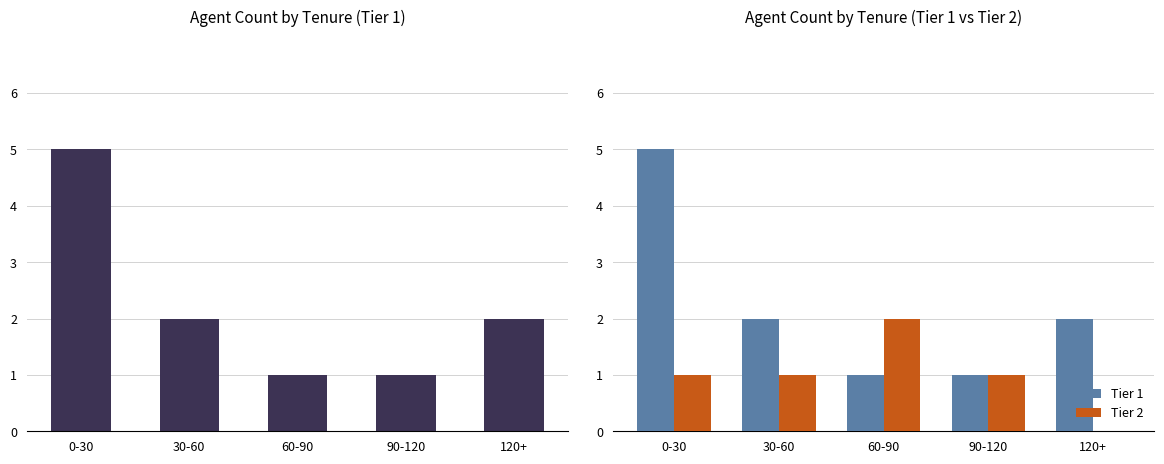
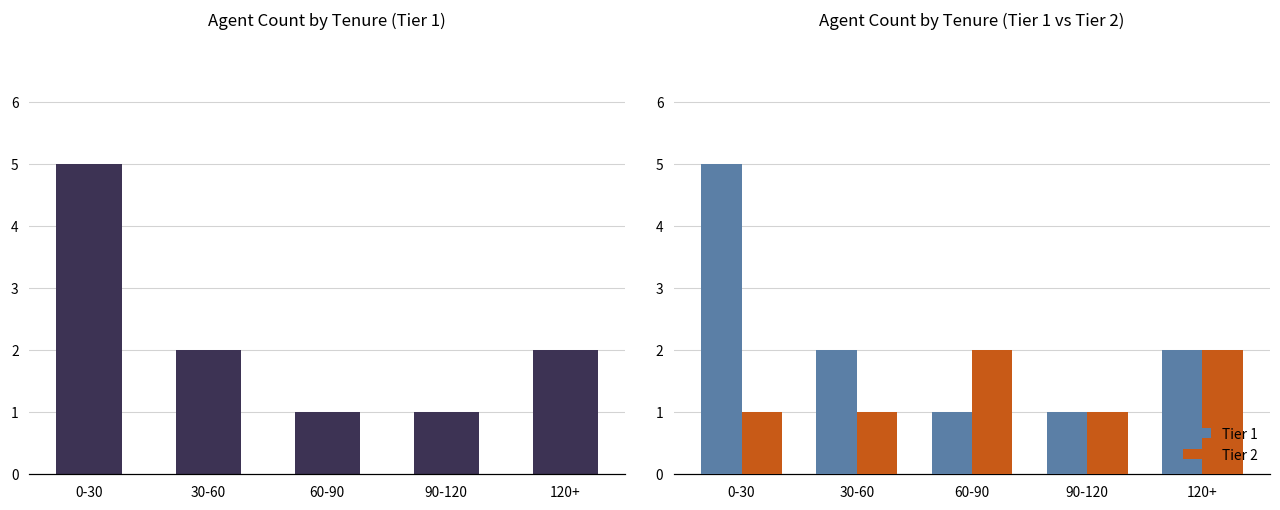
  {
    "Agent Count by Tenure (Tier 1)": {
      "0-30": 5.0,
      "30-60": 2.0,
      "60-90": 1.0,
      "90-120": 1.0,
      "120+": 2.0
    },
    "Agent Count by Tenure (Tier 1 vs Tier 2)": {
      "Tier 1": {
        "0-30": 5,
        "30-60": 2,
        "60-90": 1,
        "90-120": 1,
        "120+": 2
      },
      "Tier 2": {
        "0-30": 1,
        "30-60": 1,
        "60-90": 2,
        "90-120": 1,
-       "120+": 0
+       "120+": 2
      }
    }
  }
